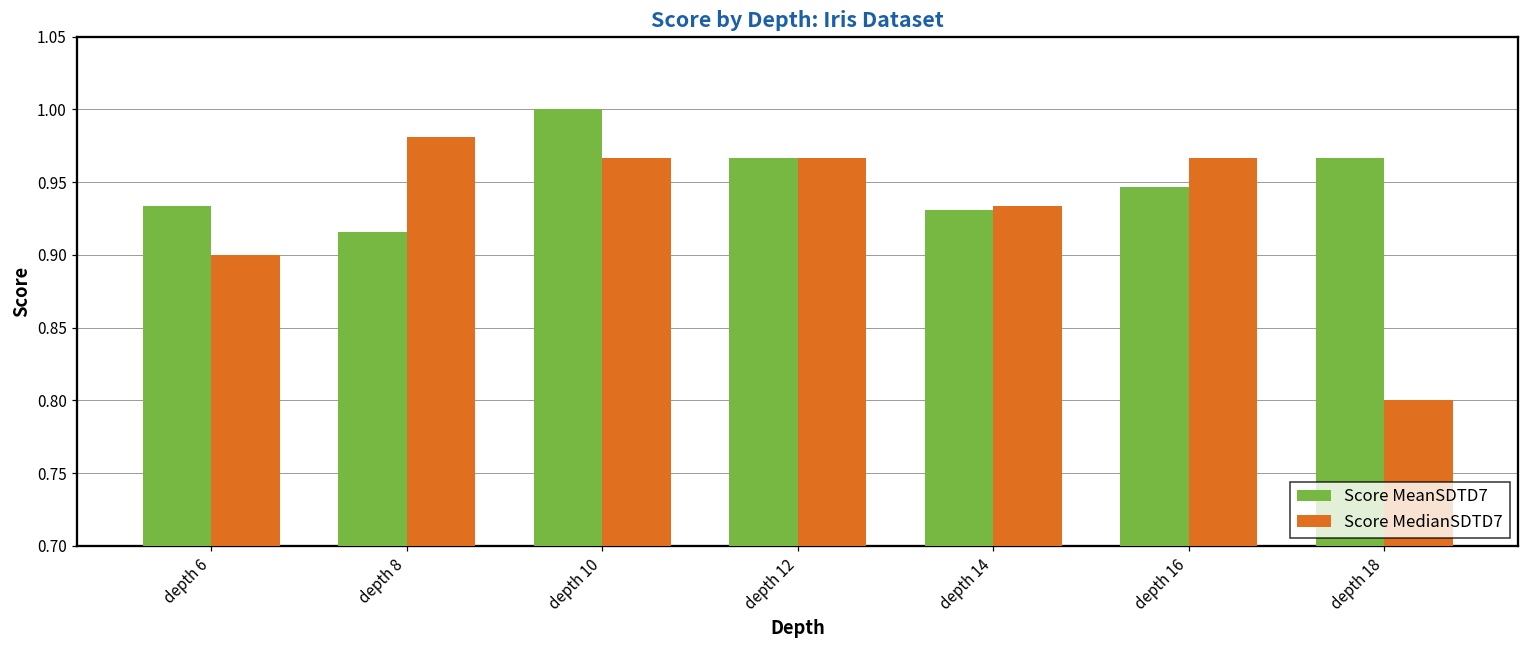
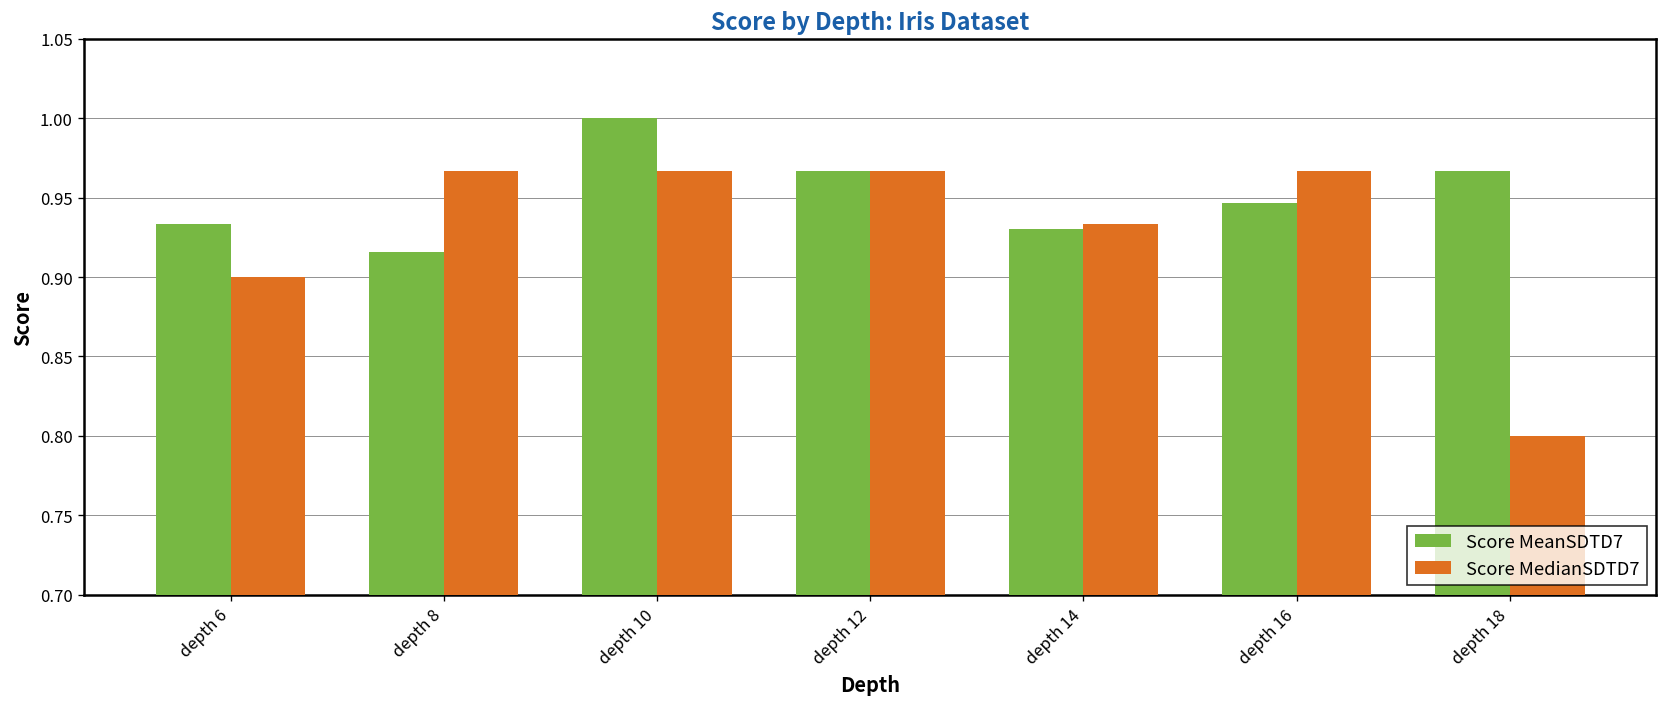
  {
    "Score MeanSDTD7": {
      "depth 6": 0.933,
      "depth 8": 0.916,
      "depth 10": 1.000,
      "depth 12": 0.967,
      "depth 14": 0.931,
      "depth 16": 0.947,
      "depth 18": 0.967
    },
    "Score MedianSDTD7": {
      "depth 6": 0.900,
-     "depth 8": 0.981,
+     "depth 8": 0.967,
      "depth 10": 0.967,
      "depth 12": 0.967,
      "depth 14": 0.933,
      "depth 16": 0.967,
      "depth 18": 0.800
    }
  }
